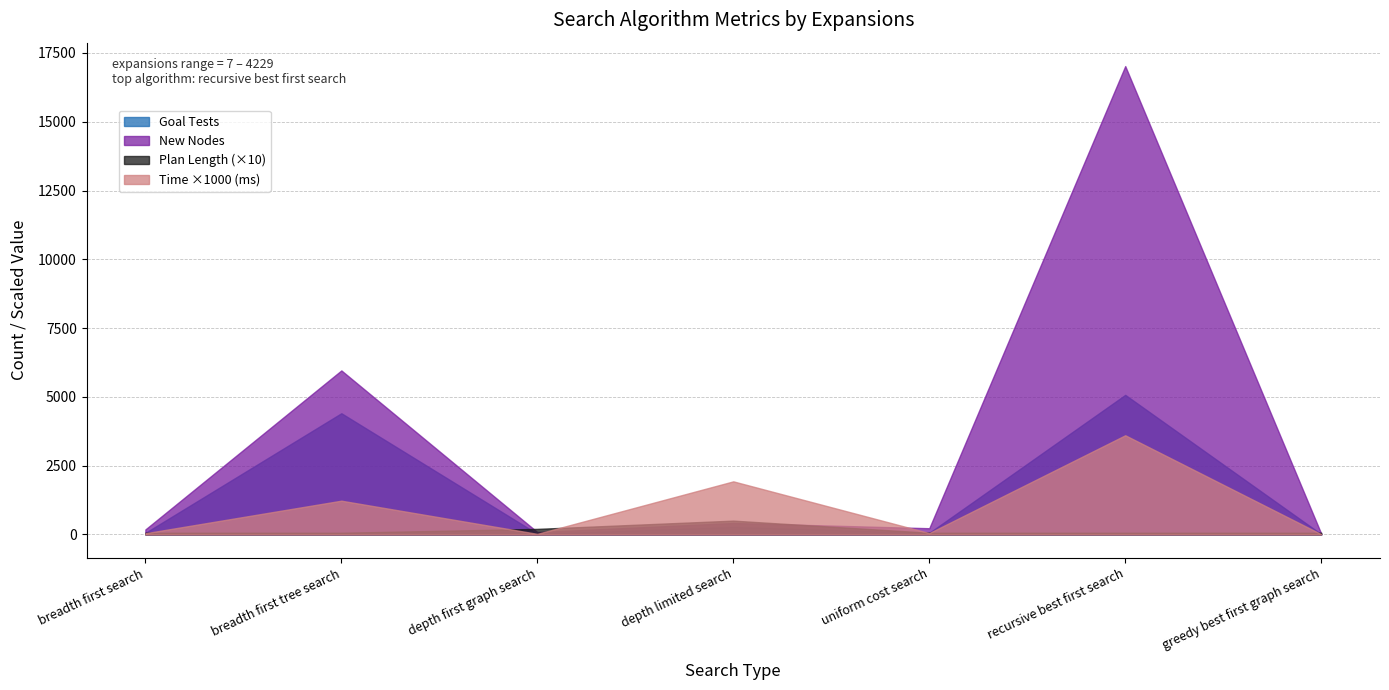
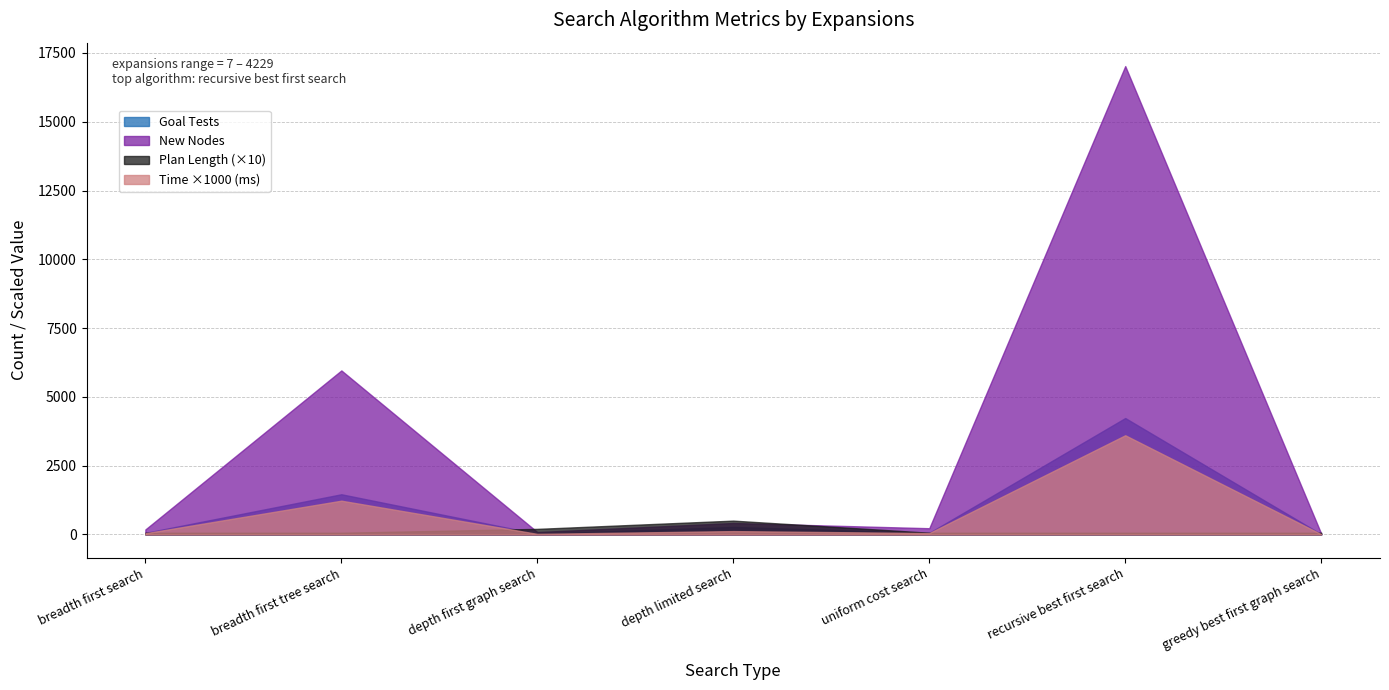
  {
    "Goal Tests": {
-     "breadth first tree search": 4400,
+     "breadth first tree search": 1500,
      "depth limited search": 300,
-     "recursive best first search": 5100
+     "recursive best first search": 4200
    },
    "New Nodes": {
      "breadth first search": 200,
      "breadth first tree search": 6000,
      "uniform cost search": 200,
      "recursive best first search": 17000
    },
    "Plan Length (×10)": {
      "depth first graph search": 200
    },
    "Time ×1000 (ms)": {
      "breadth first tree search": 1200,
-     "depth limited search": 1900,
+     "depth limited search": 100,
      "recursive best first search": 3600
    }
  }
